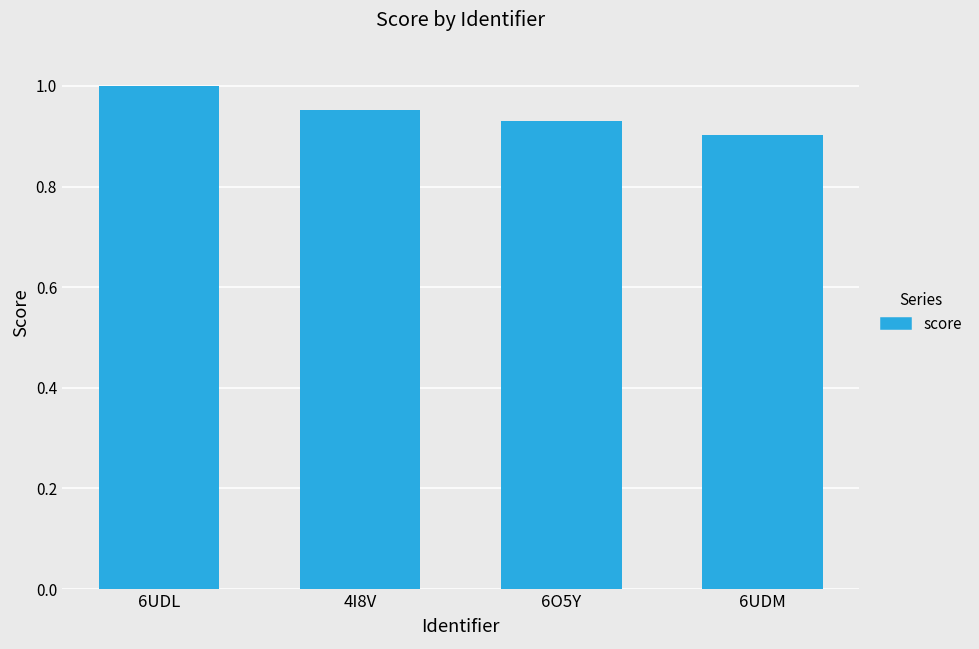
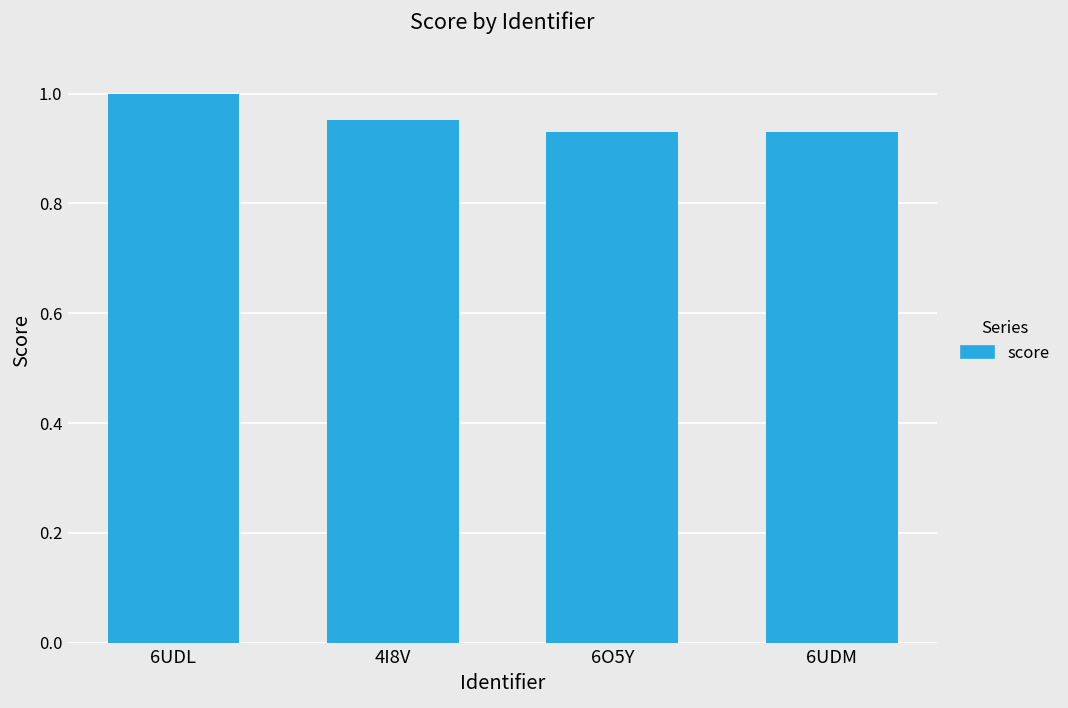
  {
    "6UDL": 1.00,
    "4I8V": 0.95,
    "6O5Y": 0.93,
-   "6UDM": 0.90
+   "6UDM": 0.93
  }
